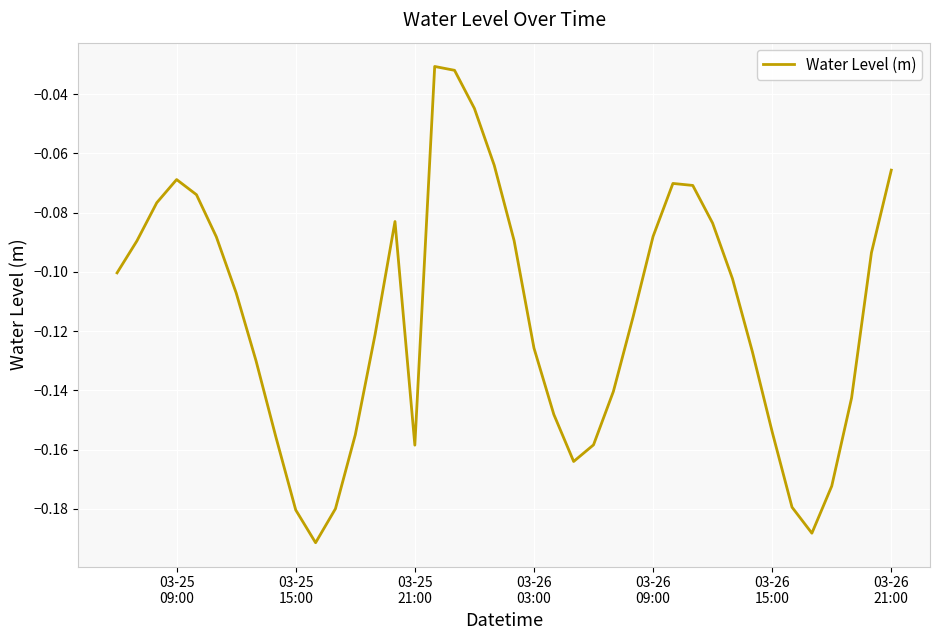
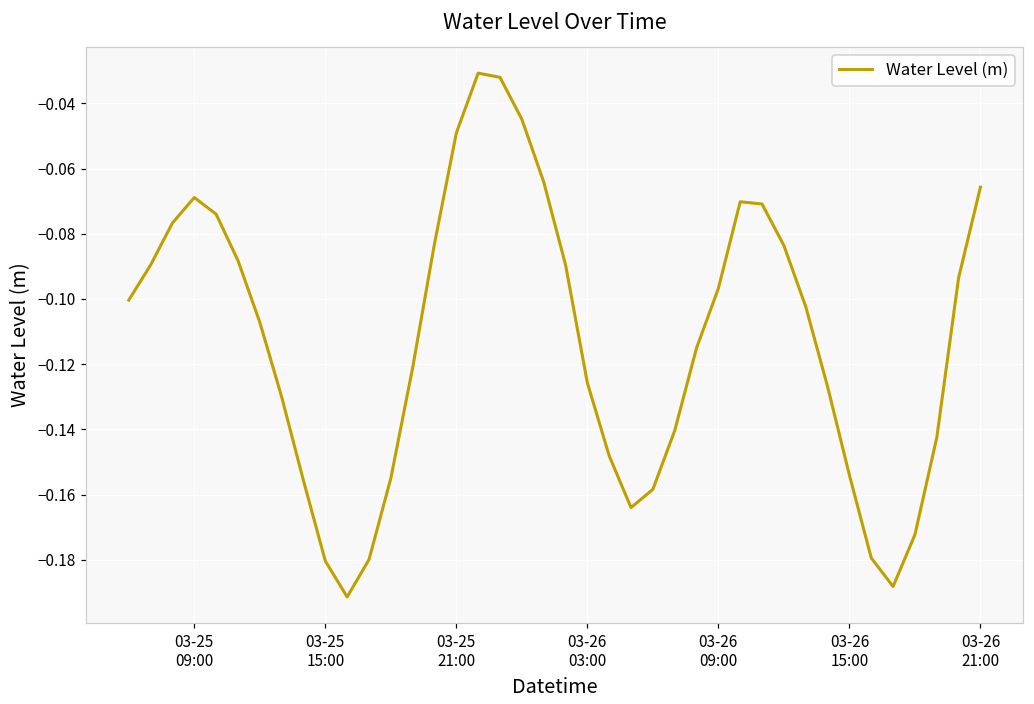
  {
    "03-25 09:00": -0.069,
    "03-25 15:00": -0.180,
-   "03-25 21:00": -0.159,
+   "03-25 21:00": -0.049,
    "03-26 03:00": -0.126,
-   "03-26 09:00": -0.088,
+   "03-26 09:00": -0.097,
    "03-26 15:00": -0.154,
    "03-26 21:00": -0.066
  }
